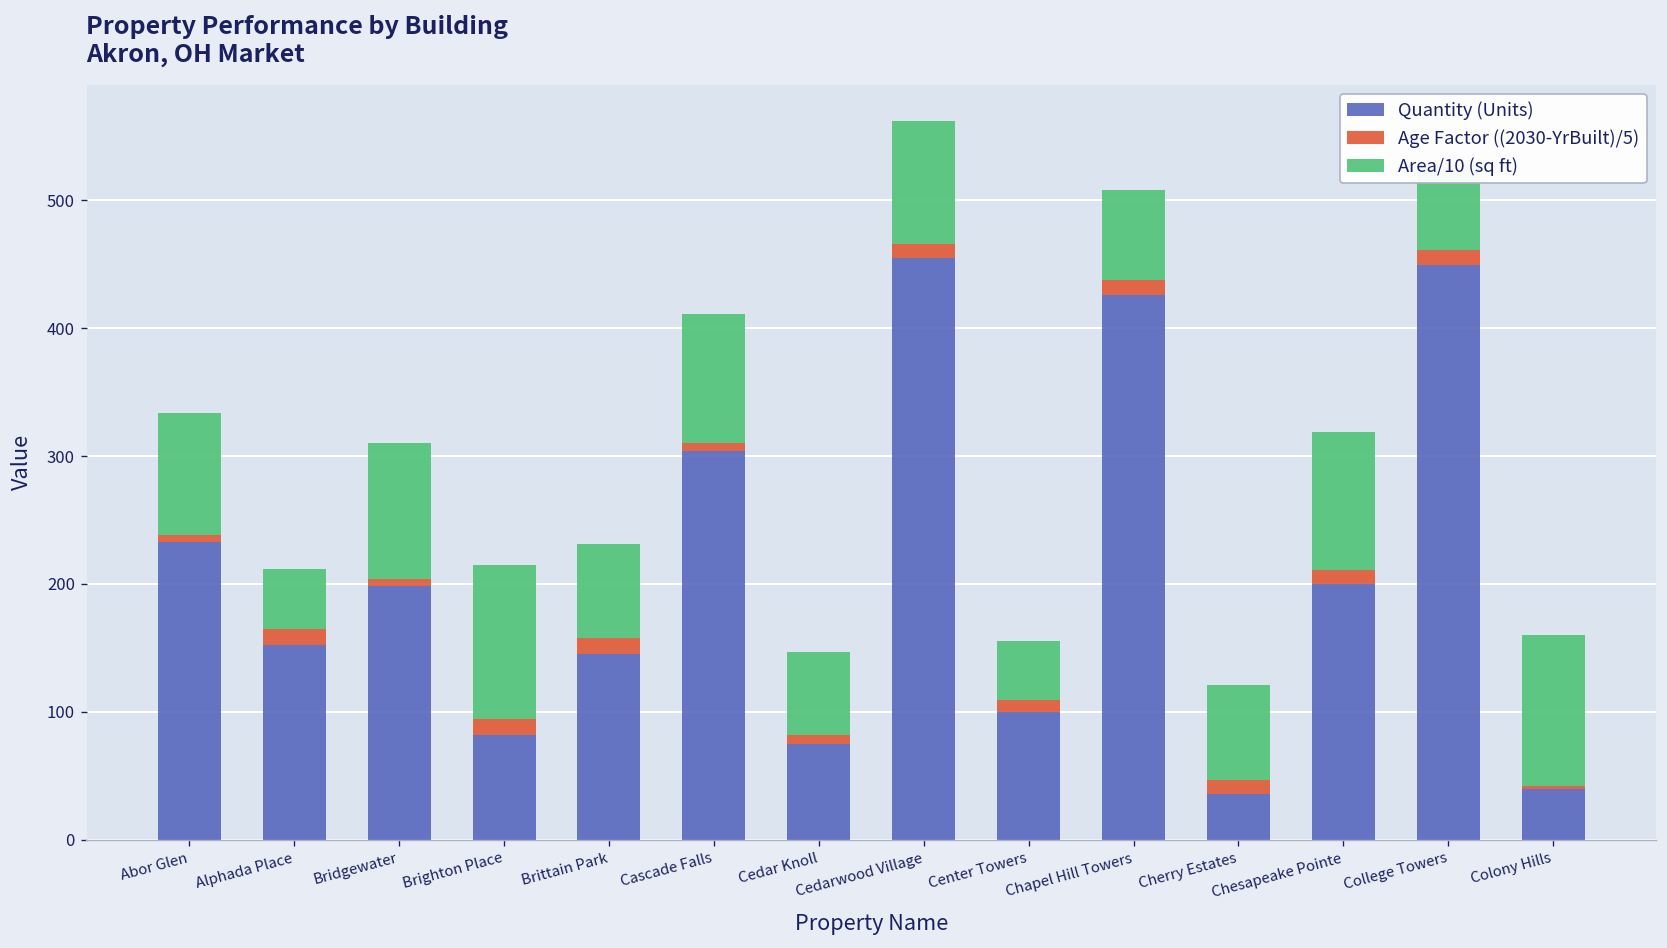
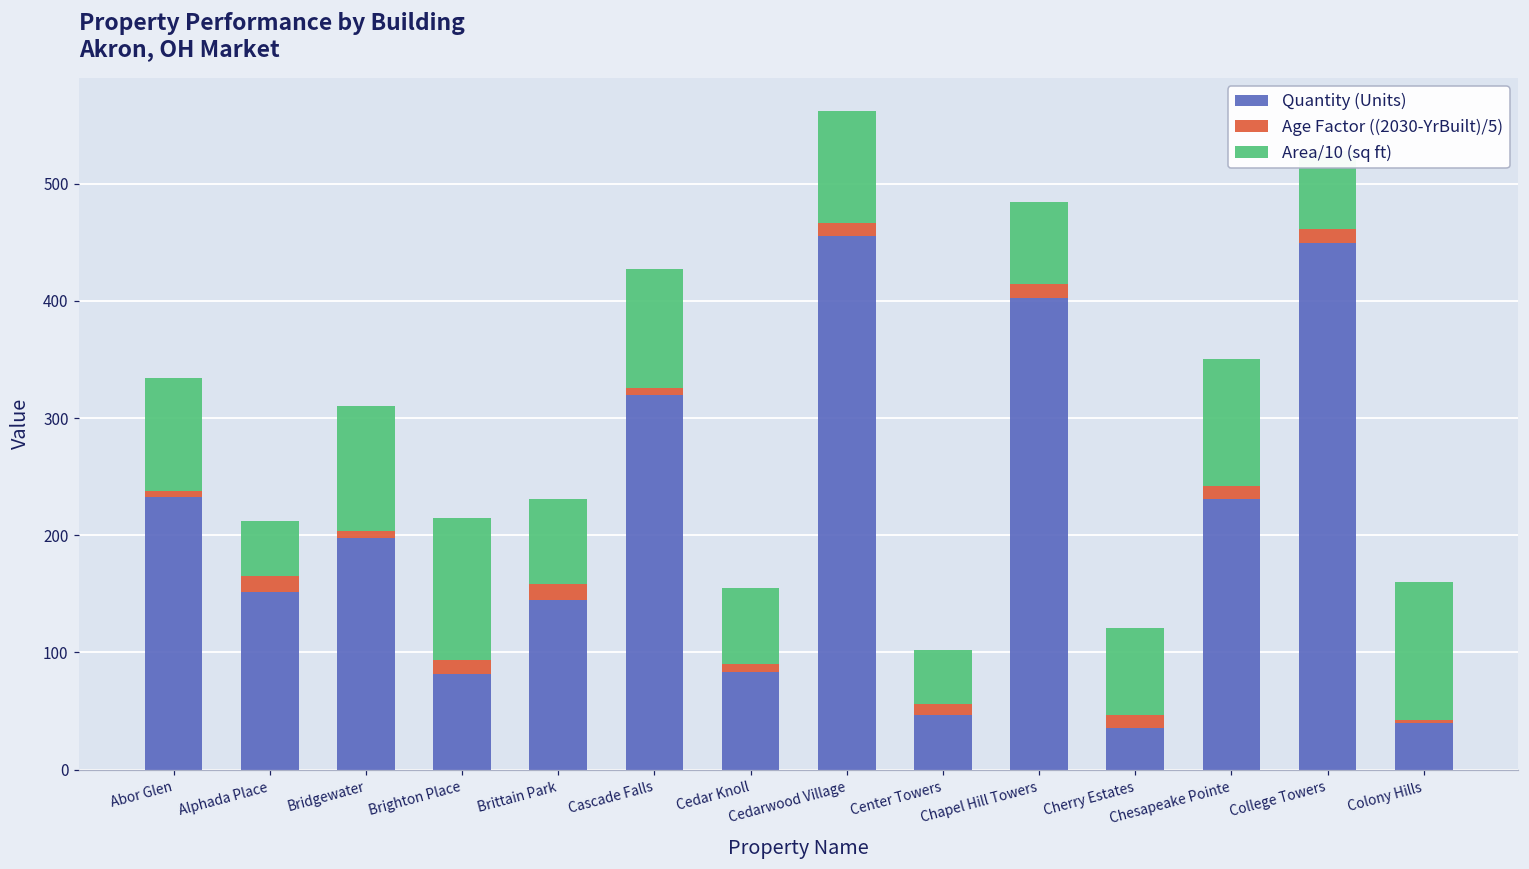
  {
    "Quantity (Units)": {
      "Abor Glen": 233,
      "Alphada Place": 152,
      "Bridgewater": 198,
      "Brighton Place": 82,
      "Brittain Park": 145,
-     "Cascade Falls": 304,
-     "Cedar Knoll": 75,
+     "Cascade Falls": 320,
+     "Cedar Knoll": 83,
      "Cedarwood Village": 455,
-     "Center Towers": 100,
-     "Chapel Hill Towers": 426,
+     "Center Towers": 47,
+     "Chapel Hill Towers": 402,
      "Cherry Estates": 36,
-     "Chesapeake Pointe": 200,
+     "Chesapeake Pointe": 231,
      "College Towers": 449,
      "Colony Hills": 40
    },
    "Age Factor ((2030-YrBuilt)/5)": {
      "Abor Glen": 5,
      "Alphada Place": 13,
      "Bridgewater": 6,
      "Brighton Place": 12,
      "Brittain Park": 13,
      "Cascade Falls": 6,
      "Cedar Knoll": 7,
      "Cedarwood Village": 11,
      "Center Towers": 9,
      "Chapel Hill Towers": 12,
      "Cherry Estates": 11,
      "Chesapeake Pointe": 11,
      "College Towers": 12
    },
    "Area/10 (sq ft)": {
      "Abor Glen": 96,
      "Alphada Place": 47,
      "Bridgewater": 106,
      "Brighton Place": 121,
      "Brittain Park": 73,
      "Cascade Falls": 101,
      "Cedar Knoll": 65,
      "Cedarwood Village": 96,
      "Center Towers": 46,
      "Chapel Hill Towers": 70,
      "Cherry Estates": 74,
      "Chesapeake Pointe": 108,
      "Colony Hills": 118
    }
  }
